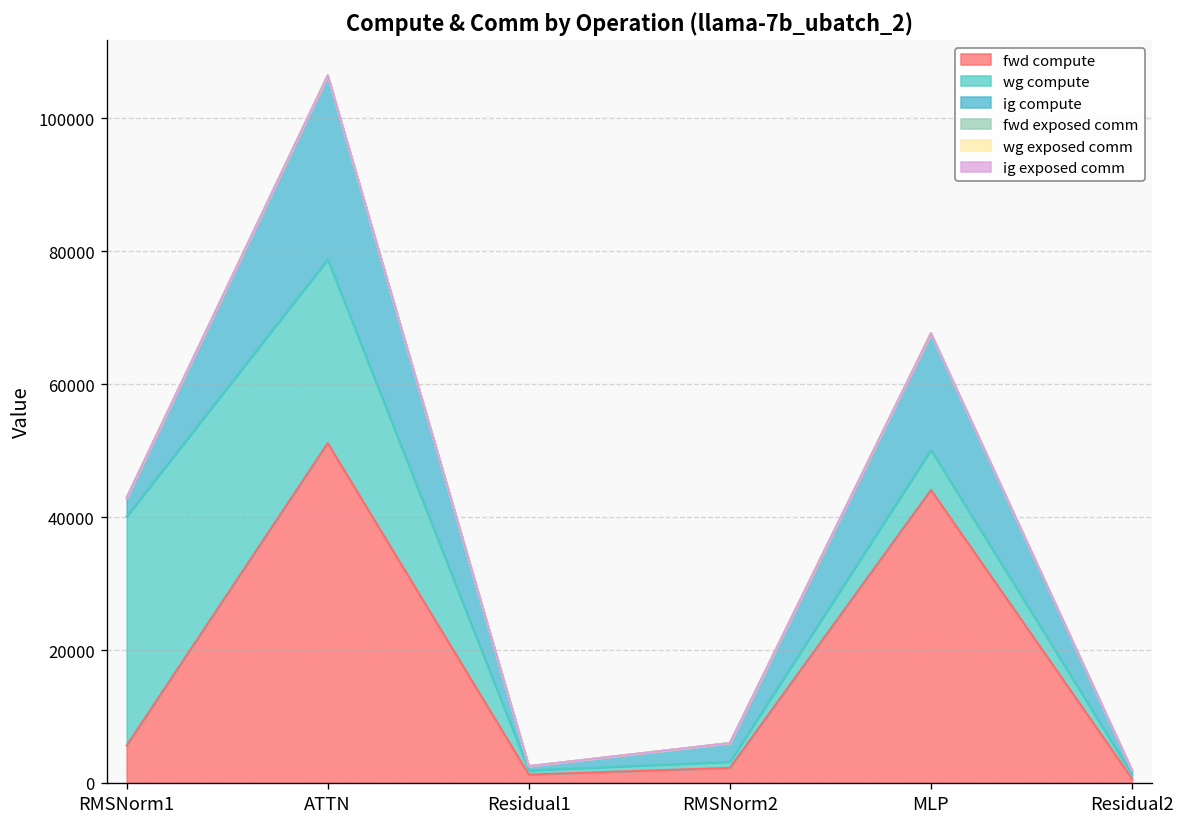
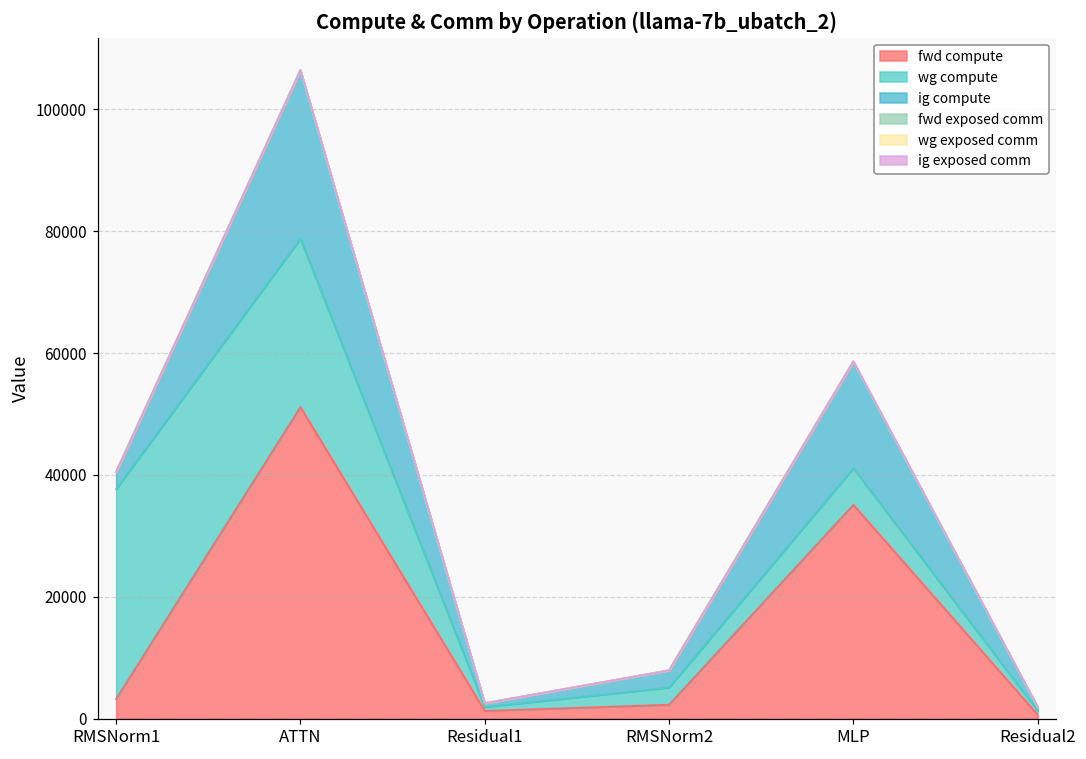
  {
    "fwd compute": {
-     "RMSNorm1": 6000,
+     "RMSNorm1": 3000,
      "ATTN": 51000,
      "Residual1": 1000,
      "RMSNorm2": 2000,
-     "MLP": 44000,
+     "MLP": 35000,
      "Residual2": 1000
    },
    "wg compute": {
      "RMSNorm1": 34000,
      "ATTN": 28000,
      "Residual1": 1000,
-     "RMSNorm2": 1000,
+     "RMSNorm2": 3000,
      "MLP": 6000,
      "Residual2": 1000
    }
  }
